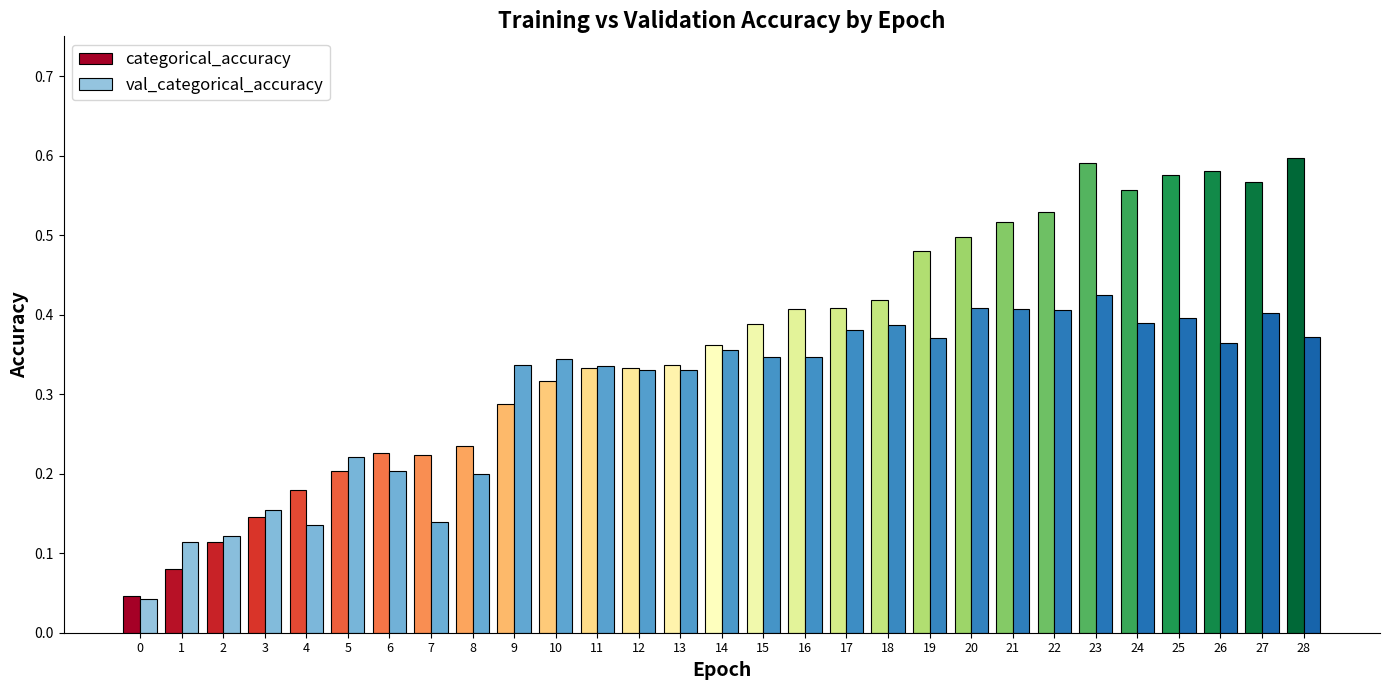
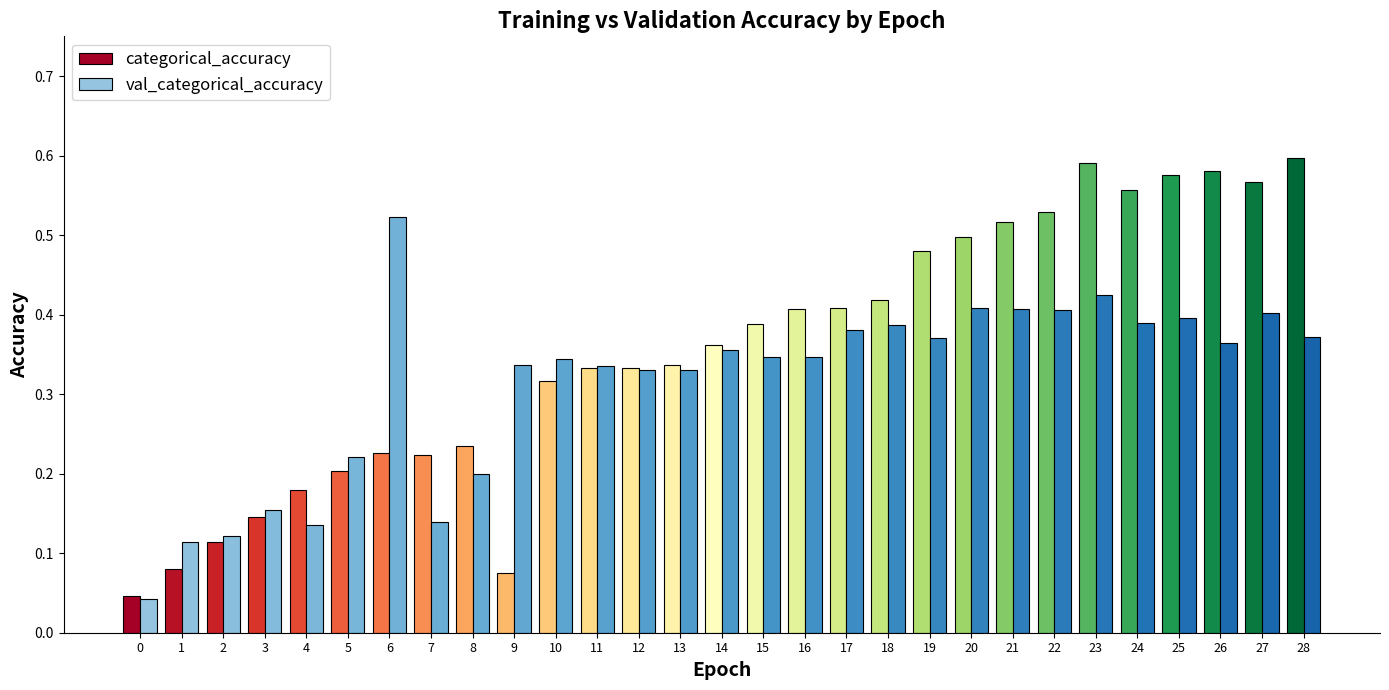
  {
    "categorical_accuracy": {
      "0": 0.05,
      "1": 0.08,
      "2": 0.11,
      "3": 0.15,
      "4": 0.18,
      "5": 0.20,
      "6": 0.23,
      "7": 0.22,
      "8": 0.23,
-     "9": 0.29,
+     "9": 0.07,
      "10": 0.32,
      "11": 0.33,
      "12": 0.33,
      "13": 0.34,
      "14": 0.36,
      "15": 0.39,
      "16": 0.41,
      "17": 0.41,
      "18": 0.42,
      "19": 0.48,
      "20": 0.50,
      "21": 0.52,
      "22": 0.53,
      "23": 0.59,
      "24": 0.56,
      "25": 0.58,
      "26": 0.58,
      "27": 0.57,
      "28": 0.60
    },
    "val_categorical_accuracy": {
      "0": 0.04,
      "1": 0.11,
      "2": 0.12,
      "3": 0.15,
      "4": 0.14,
      "5": 0.22,
-     "6": 0.20,
+     "6": 0.52,
      "7": 0.14,
      "8": 0.20,
      "9": 0.34,
      "10": 0.34,
      "11": 0.34,
      "12": 0.33,
      "13": 0.33,
      "14": 0.36,
      "15": 0.35,
      "16": 0.35,
      "17": 0.38,
      "18": 0.39,
      "19": 0.37,
      "20": 0.41,
      "21": 0.41,
      "22": 0.41,
      "23": 0.43,
      "24": 0.39,
      "25": 0.40,
      "26": 0.36,
      "27": 0.40,
      "28": 0.37
    }
  }
